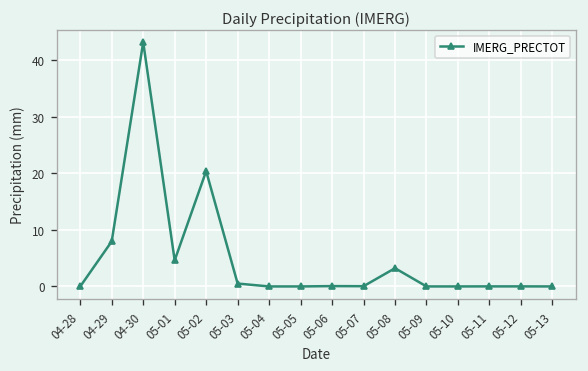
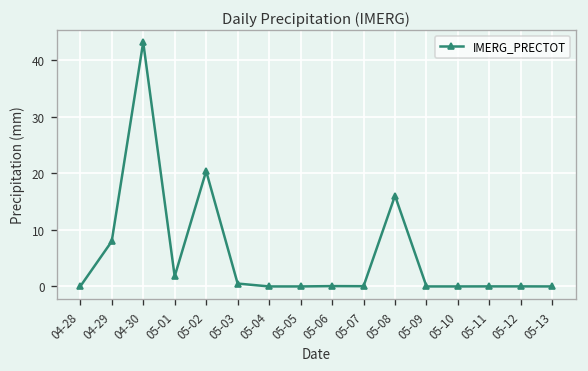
  {
    "04-28": 0,
    "04-29": 8,
    "04-30": 43,
-   "05-01": 5,
+   "05-01": 2,
    "05-02": 20,
    "05-03": 1,
    "05-04": 0,
    "05-05": 0,
    "05-06": 0,
    "05-07": 0,
-   "05-08": 3,
+   "05-08": 16,
    "05-09": 0,
    "05-10": 0,
    "05-11": 0,
    "05-12": 0,
    "05-13": 0
  }
